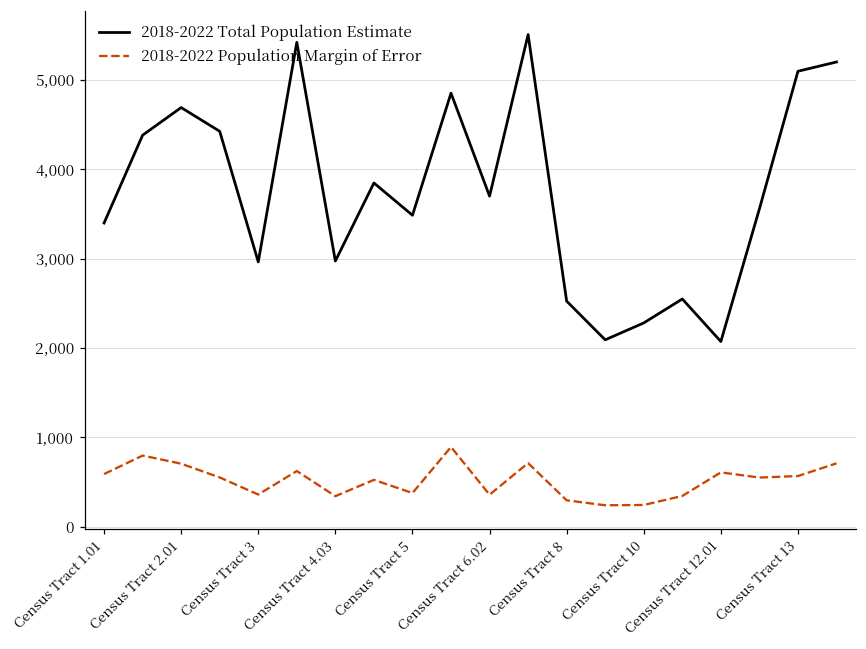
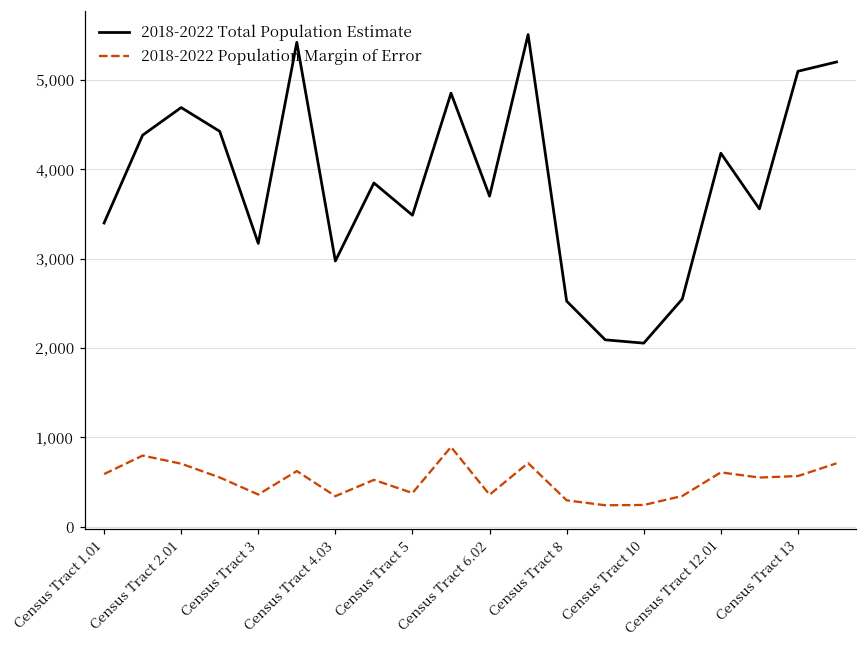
  {
    "2018-2022 Total Population Estimate": {
      "Census Tract 1.01": "3,400",
      "Census Tract 2.01": "4,700",
-     "Census Tract 3": "3,000",
+     "Census Tract 3": "3,200",
      "Census Tract 4.03": "3,000",
      "Census Tract 5": "3,500",
      "Census Tract 6.02": "3,700",
      "Census Tract 8": "2,500",
-     "Census Tract 10": "2,300",
-     "Census Tract 12.01": "2,100",
+     "Census Tract 10": "2,100",
+     "Census Tract 12.01": "4,200",
      "Census Tract 13": "5,100"
    },
    "2018-2022 Population Margin of Error": {
      "Census Tract 1.01": "600",
      "Census Tract 2.01": "700",
      "Census Tract 3": "400",
      "Census Tract 4.03": "300",
      "Census Tract 5": "400",
      "Census Tract 6.02": "400",
      "Census Tract 8": "300",
      "Census Tract 10": "200",
      "Census Tract 12.01": "600",
      "Census Tract 13": "600"
    }
  }
